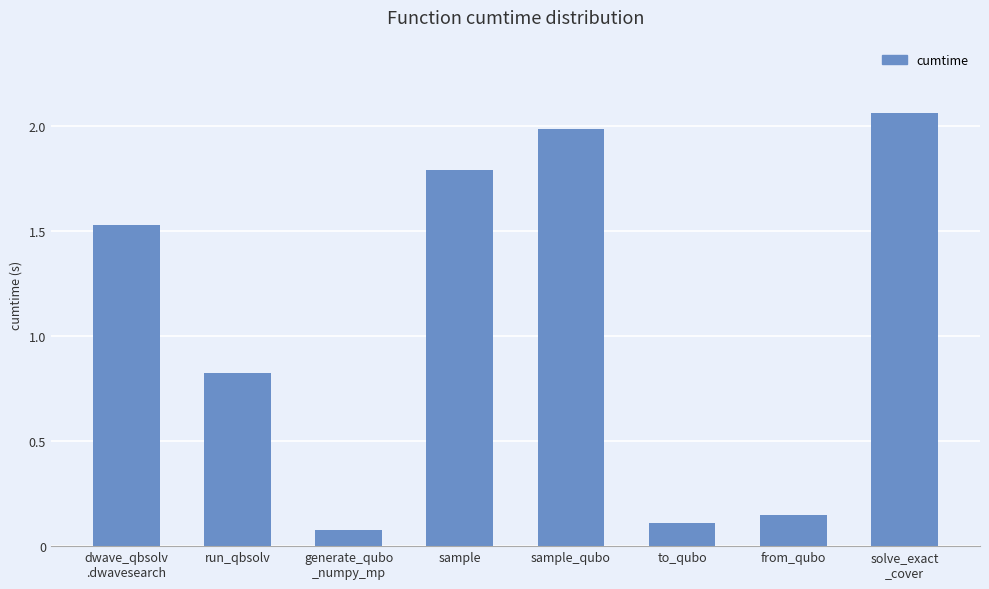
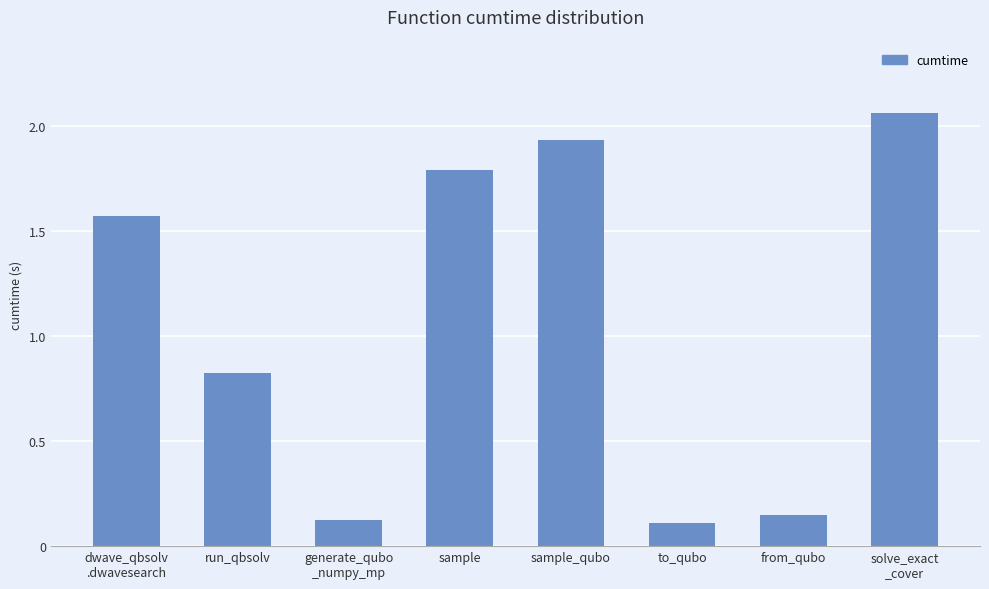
  {
-   "dwave_qbsolv .dwavesearch": 1.53,
+   "dwave_qbsolv .dwavesearch": 1.57,
    "run_qbsolv": 0.82,
-   "generate_qubo _numpy_mp": 0.08,
+   "generate_qubo _numpy_mp": 0.13,
    "sample": 1.79,
-   "sample_qubo": 1.99,
+   "sample_qubo": 1.94,
    "to_qubo": 0.11,
    "from_qubo": 0.15,
    "solve_exact _cover": 2.06
  }
